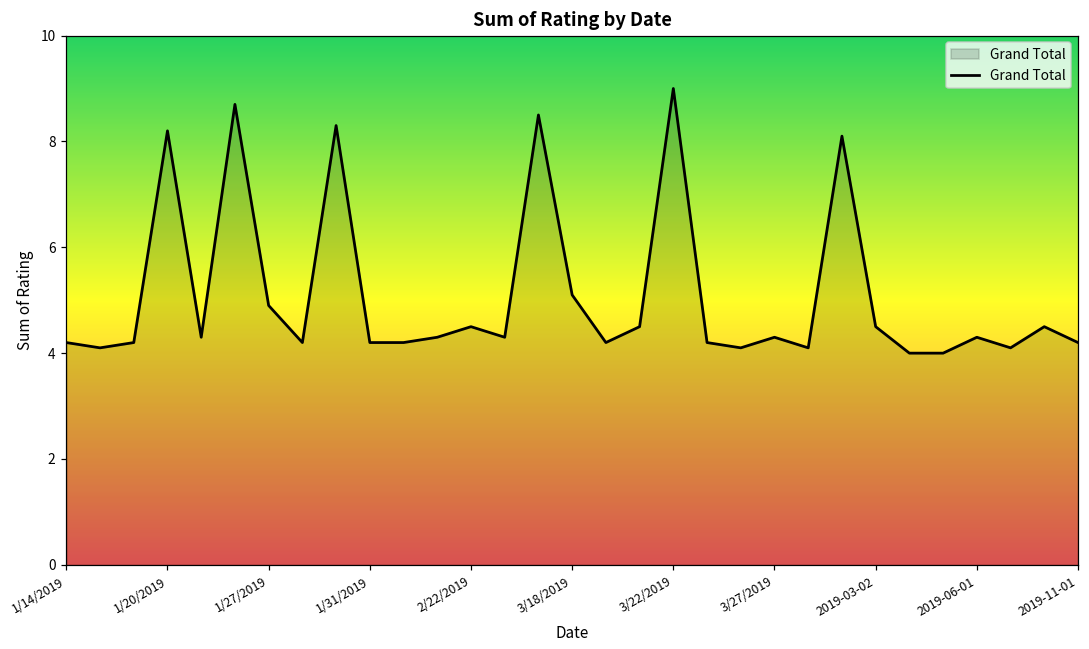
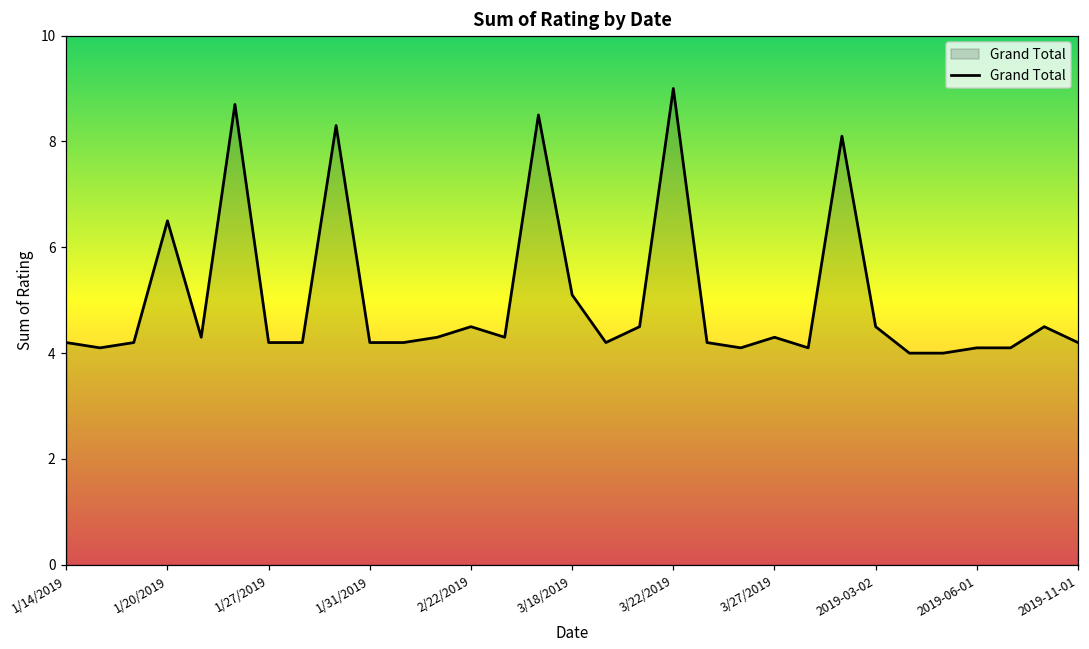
  {
    "1/14/2019": 4.2,
-   "1/20/2019": 8.2,
-   "1/27/2019": 4.9,
+   "1/20/2019": 6.5,
+   "1/27/2019": 4.2,
    "1/31/2019": 4.2,
    "2/22/2019": 4.5,
    "3/18/2019": 5.1,
    "3/22/2019": 9.0,
    "3/27/2019": 4.3,
    "2019-03-02": 4.5,
-   "2019-06-01": 4.3,
+   "2019-06-01": 4.1,
    "2019-11-01": 4.2
  }
